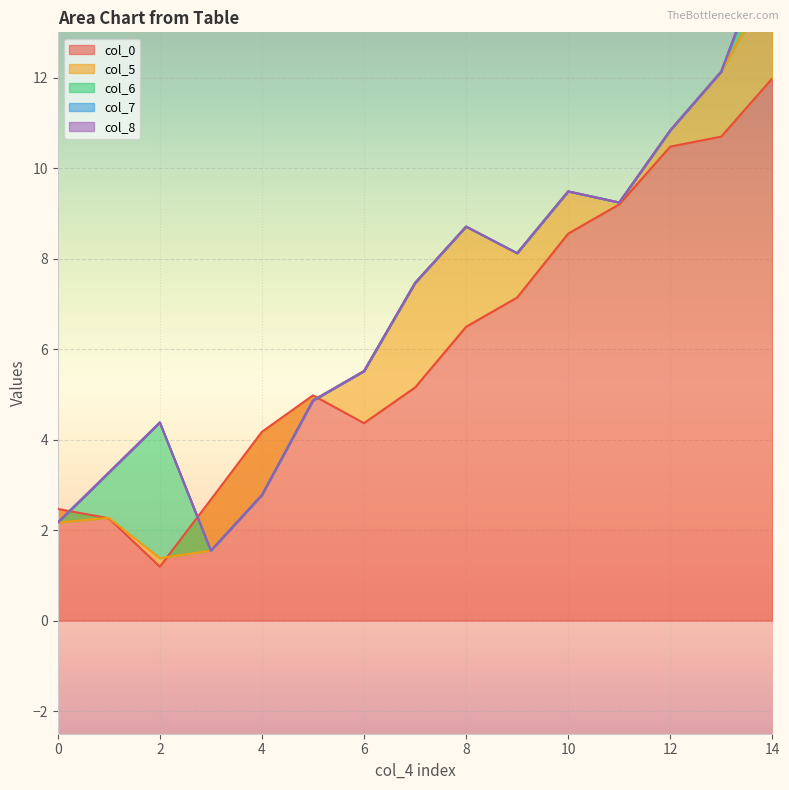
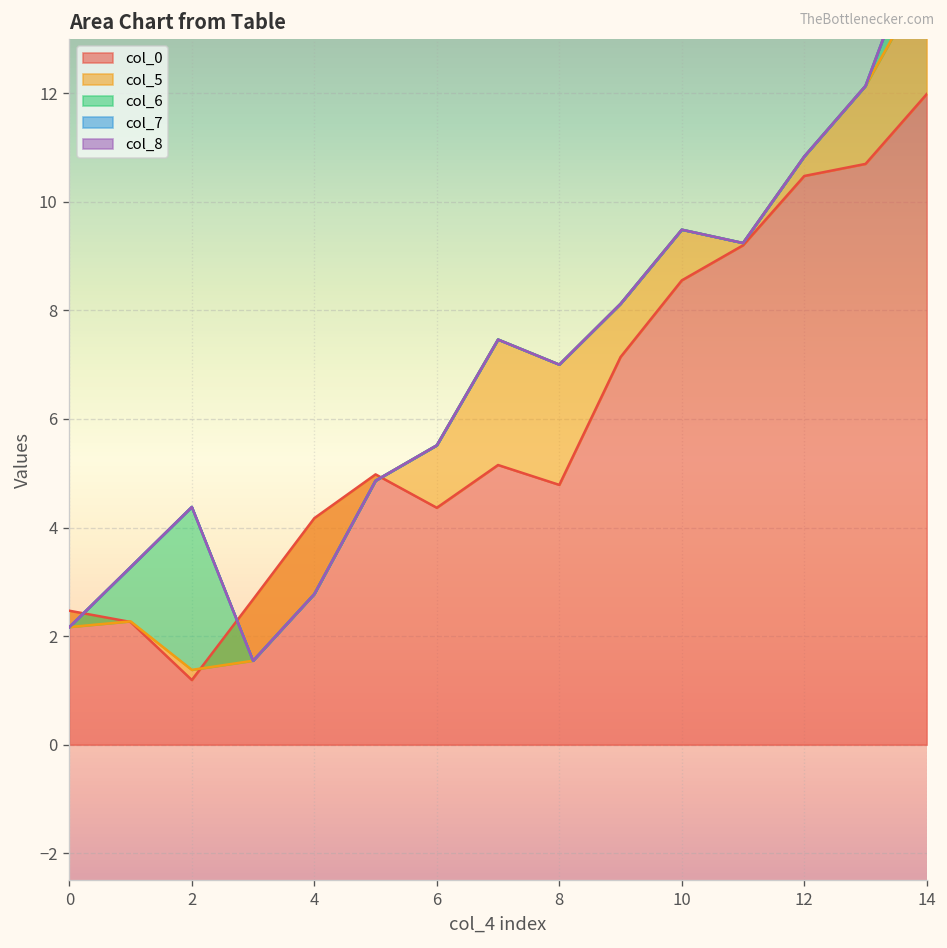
  {
    "col_0": {
      "2": 1.2,
      "6": 4.4,
-     "8": 6.5,
+     "8": 4.8,
      "10": 8.6,
      "12": 10.5,
      "14": 12.0
    }
  }
